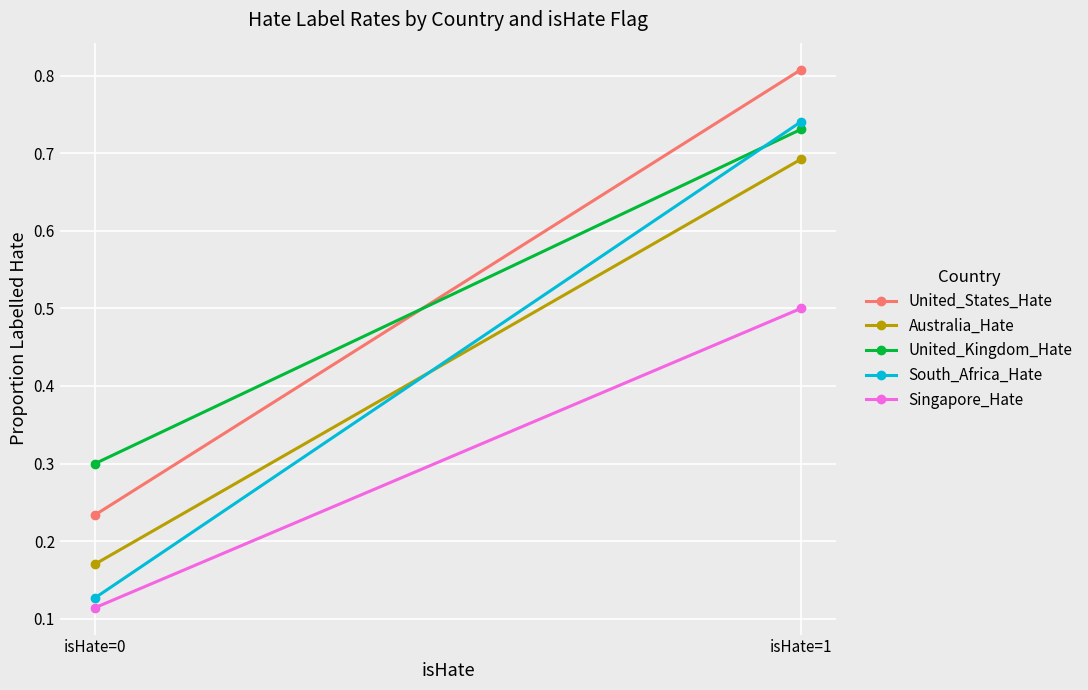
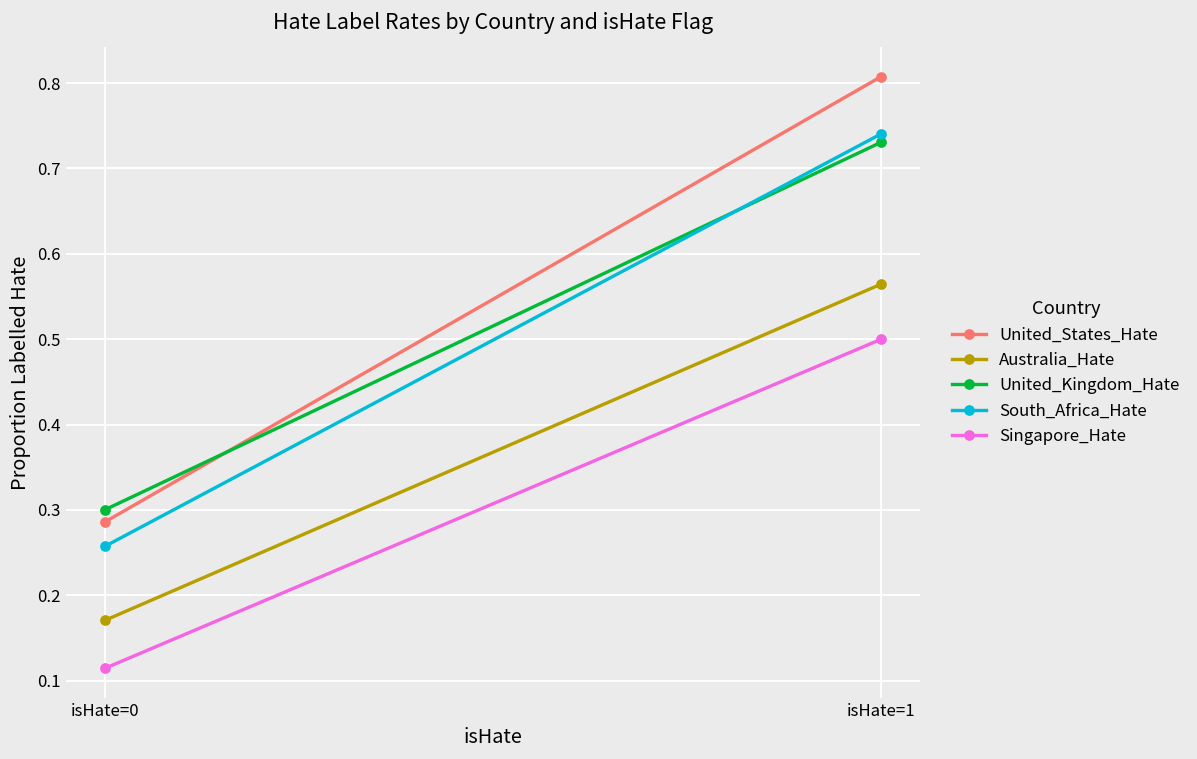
  {
    "United_States_Hate": {
-     "isHate=0": 0.23,
+     "isHate=0": 0.29,
      "isHate=1": 0.81
    },
    "Australia_Hate": {
      "isHate=0": 0.17,
-     "isHate=1": 0.69
+     "isHate=1": 0.56
    },
    "United_Kingdom_Hate": {
      "isHate=0": 0.30,
      "isHate=1": 0.73
    },
    "South_Africa_Hate": {
-     "isHate=0": 0.13,
+     "isHate=0": 0.26,
      "isHate=1": 0.74
    },
    "Singapore_Hate": {
      "isHate=0": 0.11,
      "isHate=1": 0.50
    }
  }
